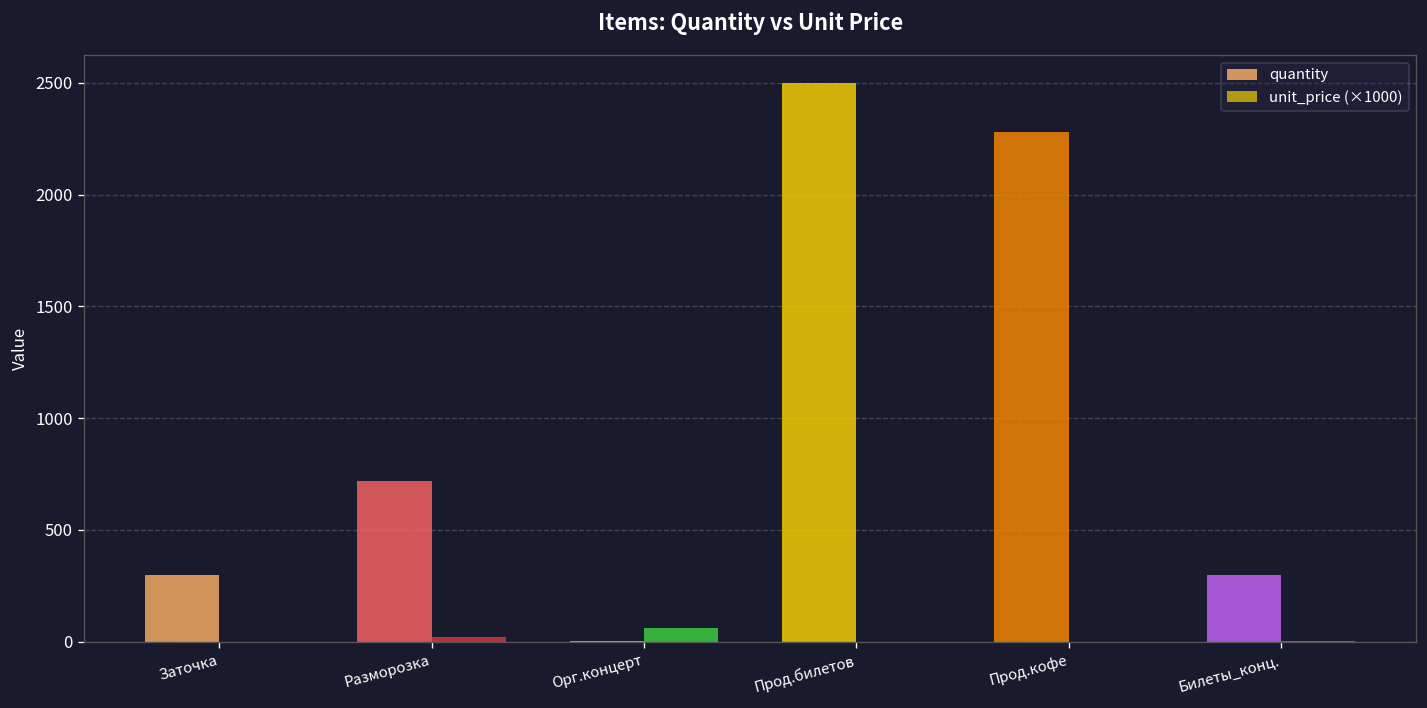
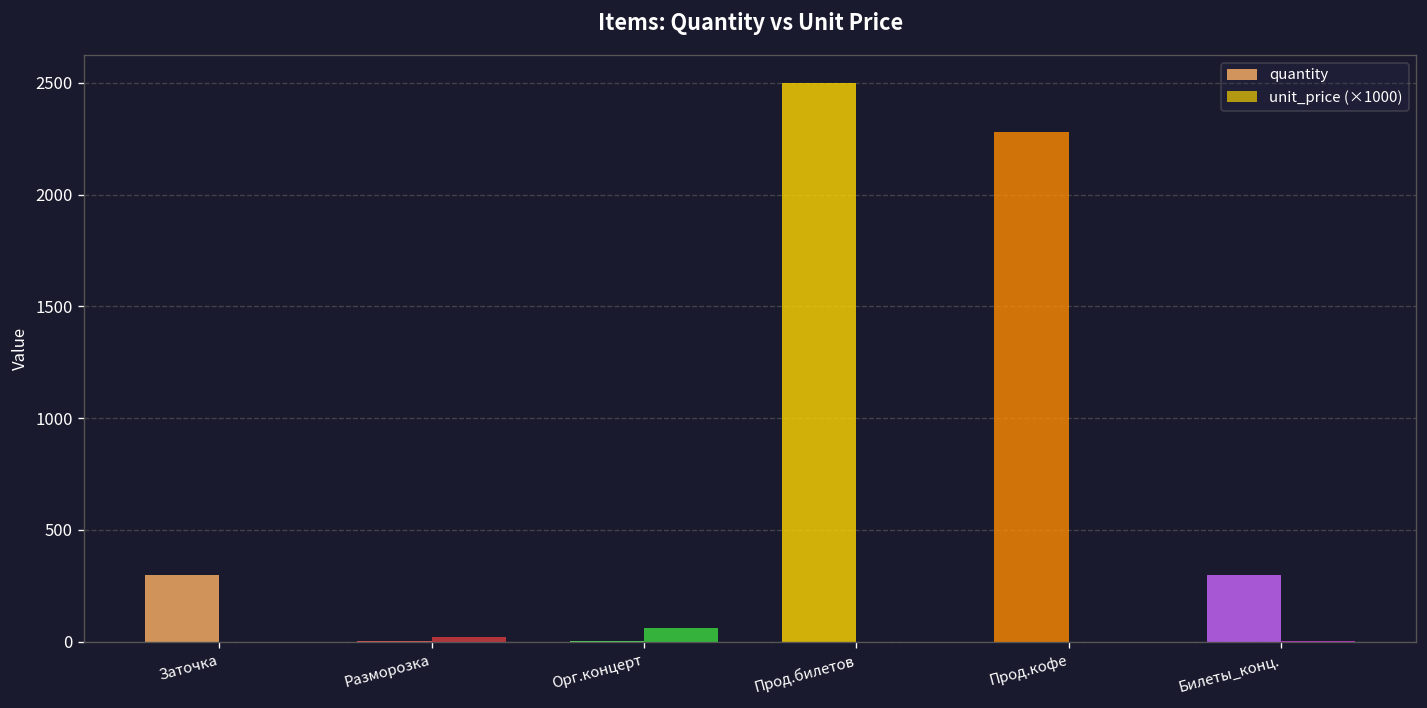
  {
    "quantity": {
      "Заточка": 300,
-     "Разморозка": 720,
+     "Разморозка": 0,
      "Прод.билетов": 2500,
      "Прод.кофе": 2280,
      "Билеты_конц.": 300
    },
    "unit_price (×1000)": {
      "Разморозка": 20,
      "Орг.концерт": 60
    }
  }
